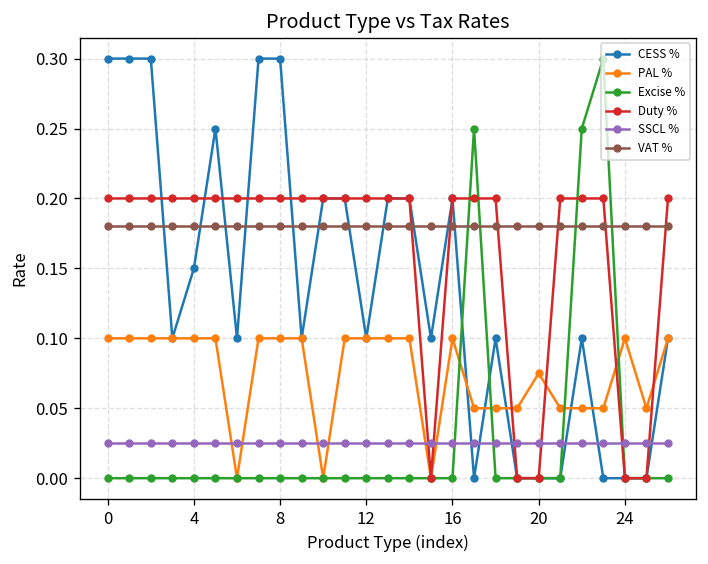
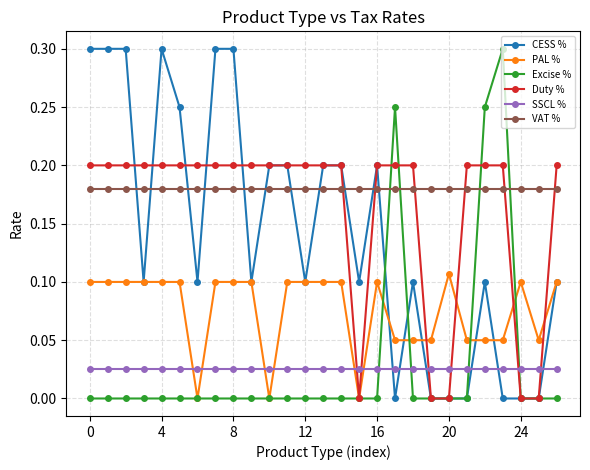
  {
    "CESS %": {
      "0": 0.30,
-     "4": 0.15,
+     "4": 0.30,
      "8": 0.30
    },
    "PAL %": {
      "0": 0.100,
      "4": 0.100,
      "8": 0.100,
      "16": 0.100,
-     "20": 0.075,
+     "20": 0.107,
      "24": 0.100
    },
    "Excise %": {
      "0": 0.000,
      "4": 0.000,
      "8": 0.000,
      "12": 0.000,
      "16": 0.000
    },
    "Duty %": {
      "0": 0.200,
      "4": 0.200,
      "8": 0.200,
      "12": 0.200
    },
    "SSCL %": {
      "0": 0.025,
      "4": 0.025,
      "8": 0.025,
      "12": 0.025,
      "16": 0.025,
      "20": 0.025,
      "24": 0.025
    },
    "VAT %": {
      "0": 0.180,
      "4": 0.180,
      "8": 0.180,
      "12": 0.180,
      "16": 0.180,
      "20": 0.180,
      "24": 0.180
    }
  }
